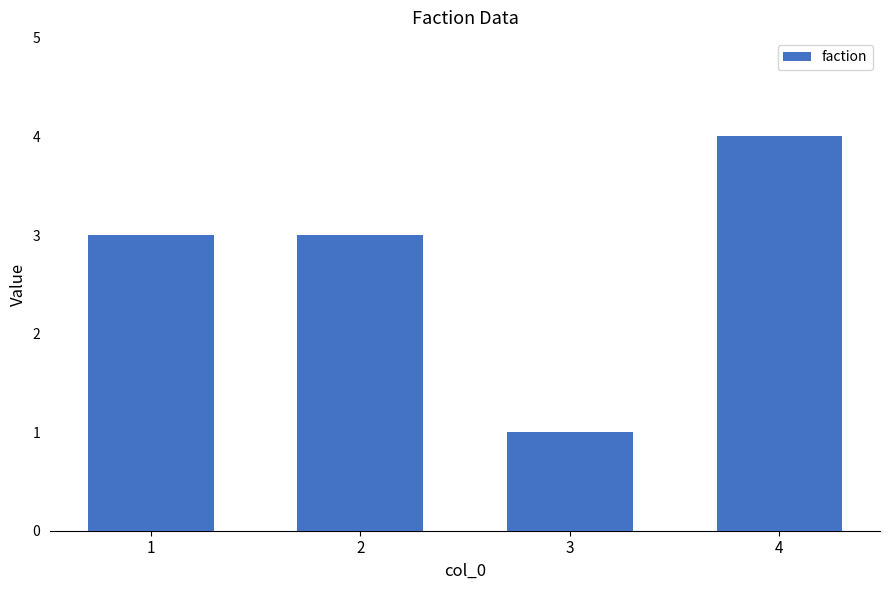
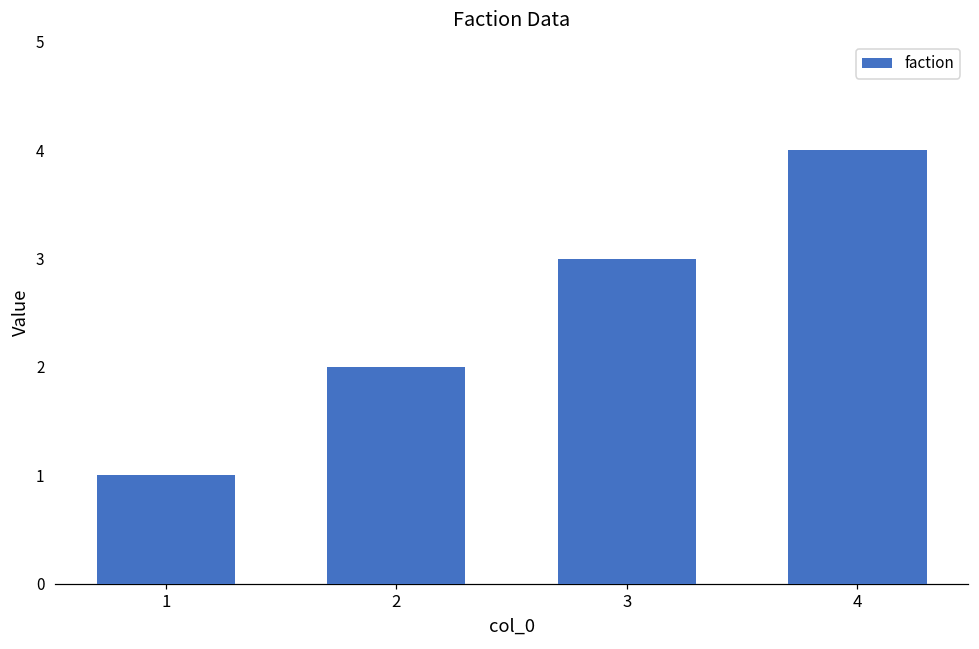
  {
-   "1": 3,
-   "2": 3,
-   "3": 1,
+   "1": 1,
+   "2": 2,
+   "3": 3,
    "4": 4
  }
